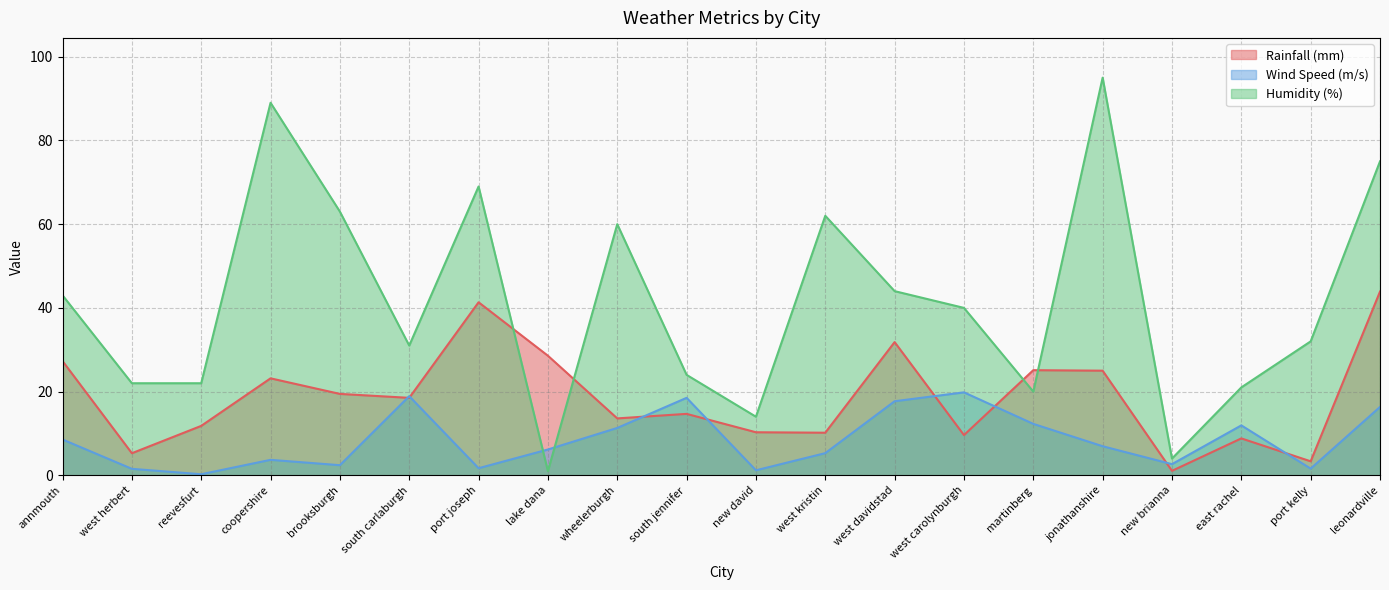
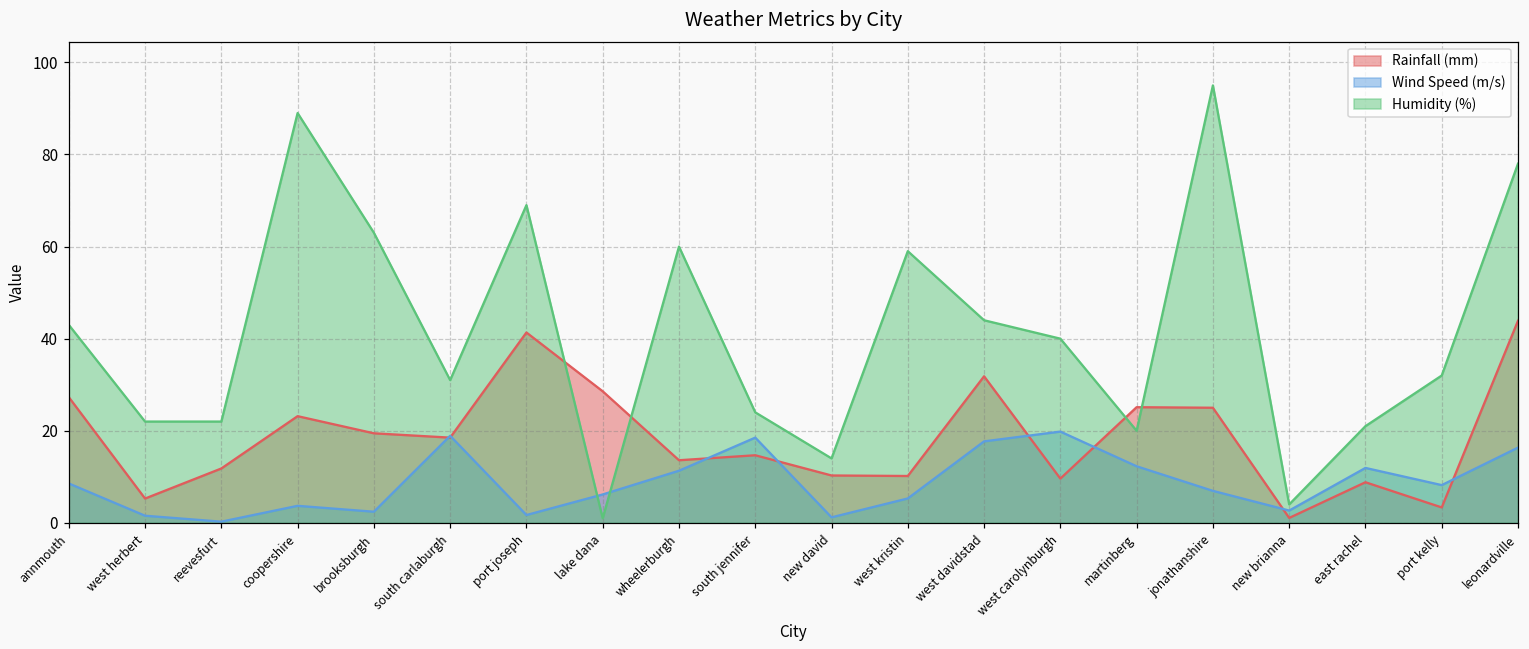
  {
    "Rainfall (mm)": {
      "annmouth": 27,
      "west herbert": 5,
      "reevesfurt": 12,
      "coopershire": 23,
      "brooksburgh": 19,
      "port joseph": 41,
      "lake dana": 29,
      "wheelerburgh": 14,
      "south jennifer": 15,
      "new david": 10,
      "west kristin": 10,
      "west davidstad": 32,
      "west carolynburgh": 10,
      "martinberg": 25,
      "jonathanshire": 25,
      "new brianna": 1,
      "east rachel": 9,
      "port kelly": 3,
      "leonardville": 44
    },
    "Wind Speed (m/s)": {
      "annmouth": 9,
      "west herbert": 2,
      "reevesfurt": 0,
      "coopershire": 4,
      "brooksburgh": 2,
      "port joseph": 2,
      "lake dana": 6,
      "wheelerburgh": 11,
      "south jennifer": 19,
      "new david": 1,
      "west kristin": 5,
      "west davidstad": 18,
      "west carolynburgh": 20,
      "martinberg": 12,
      "jonathanshire": 7,
      "new brianna": 3,
      "east rachel": 12,
-     "port kelly": 2,
+     "port kelly": 8,
      "leonardville": 16
    },
    "Humidity (%)": {
      "annmouth": 43,
      "west herbert": 22,
      "reevesfurt": 22,
      "coopershire": 89,
      "brooksburgh": 63,
      "south carlaburgh": 31,
      "port joseph": 69,
      "lake dana": 1,
      "wheelerburgh": 60,
      "south jennifer": 24,
      "new david": 14,
-     "west kristin": 62,
+     "west kristin": 59,
      "west davidstad": 44,
      "west carolynburgh": 40,
      "martinberg": 20,
      "jonathanshire": 95,
      "new brianna": 4,
      "east rachel": 21,
      "port kelly": 32,
-     "leonardville": 75
+     "leonardville": 78
    }
  }
